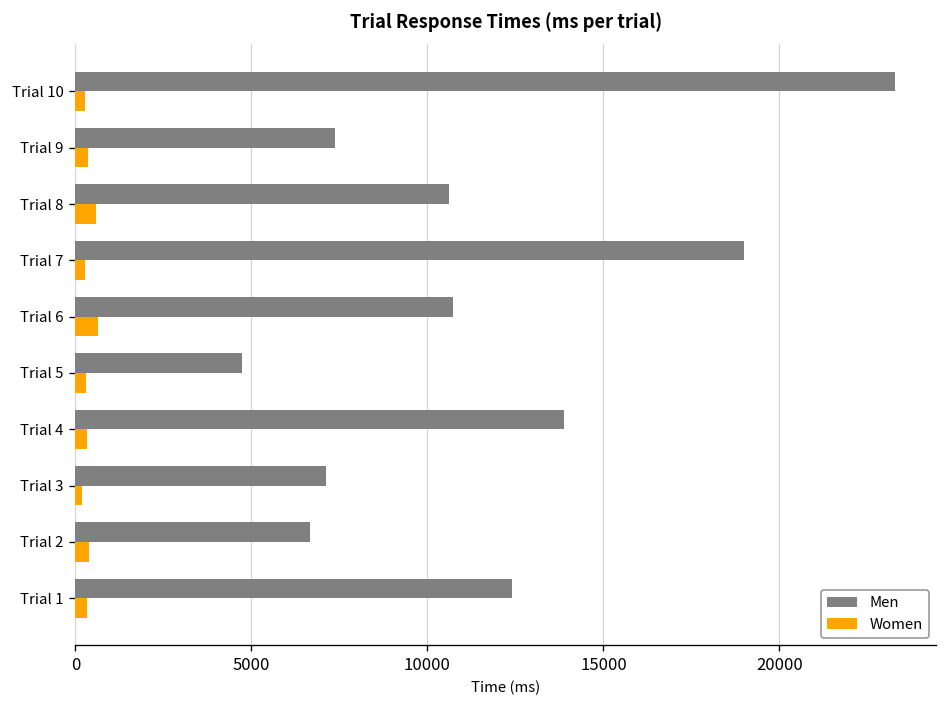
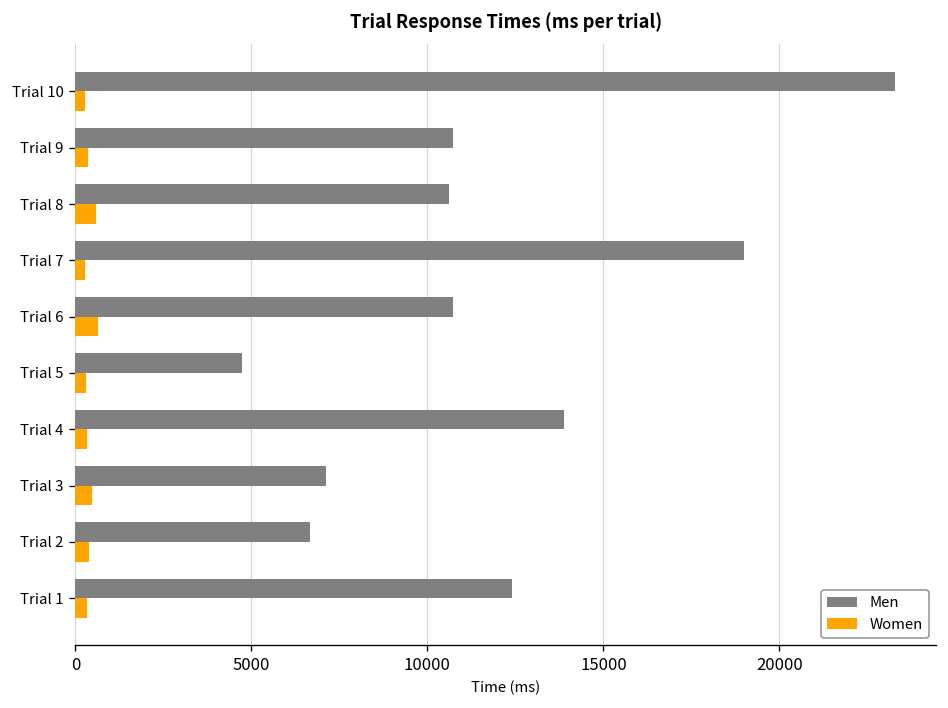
  {
    "Men": {
      "Trial 10": 23300,
-     "Trial 9": 7400,
+     "Trial 9": 10700,
      "Trial 8": 10600,
      "Trial 7": 19000,
      "Trial 6": 10700,
      "Trial 5": 4700,
      "Trial 4": 13900,
      "Trial 3": 7100,
      "Trial 2": 6700,
      "Trial 1": 12400
    },
    "Women": {
      "Trial 10": 300,
      "Trial 9": 400,
      "Trial 8": 600,
      "Trial 7": 300,
      "Trial 6": 600,
      "Trial 5": 300,
      "Trial 4": 300,
-     "Trial 3": 200,
+     "Trial 3": 500,
      "Trial 2": 400,
      "Trial 1": 300
    }
  }
